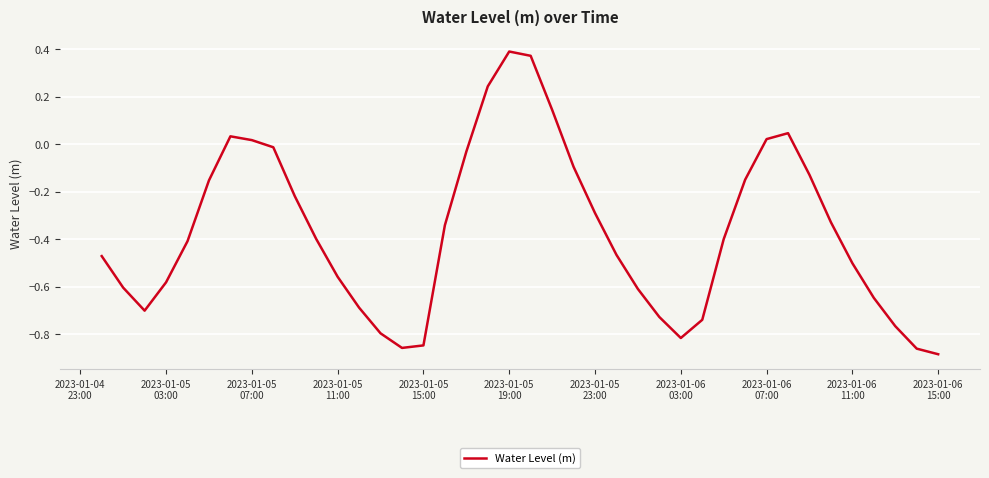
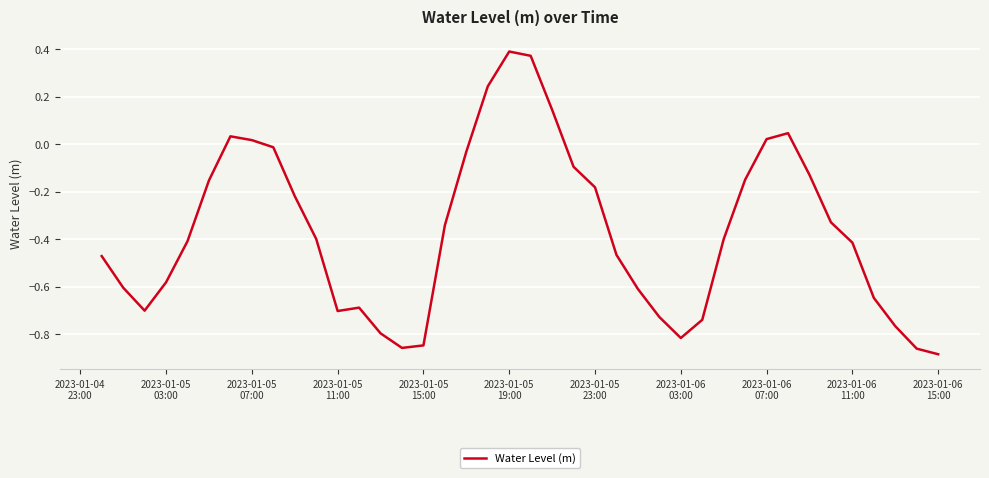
  {
    "2023-01-05 03:00": -0.58,
    "2023-01-05 07:00": 0.02,
-   "2023-01-05 11:00": -0.56,
+   "2023-01-05 11:00": -0.70,
    "2023-01-05 15:00": -0.85,
    "2023-01-05 19:00": 0.39,
-   "2023-01-05 23:00": -0.29,
+   "2023-01-05 23:00": -0.18,
    "2023-01-06 03:00": -0.82,
    "2023-01-06 07:00": 0.02,
-   "2023-01-06 11:00": -0.50,
+   "2023-01-06 11:00": -0.41,
    "2023-01-06 15:00": -0.88
  }
